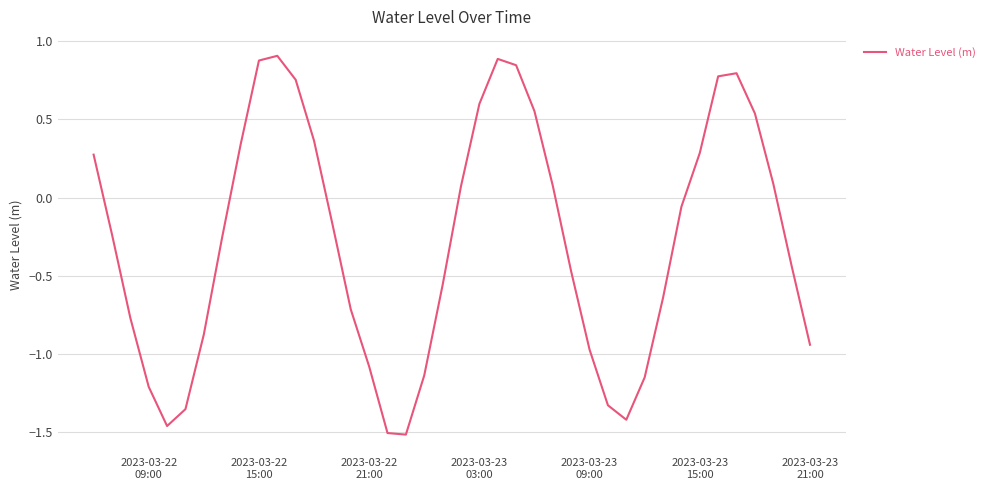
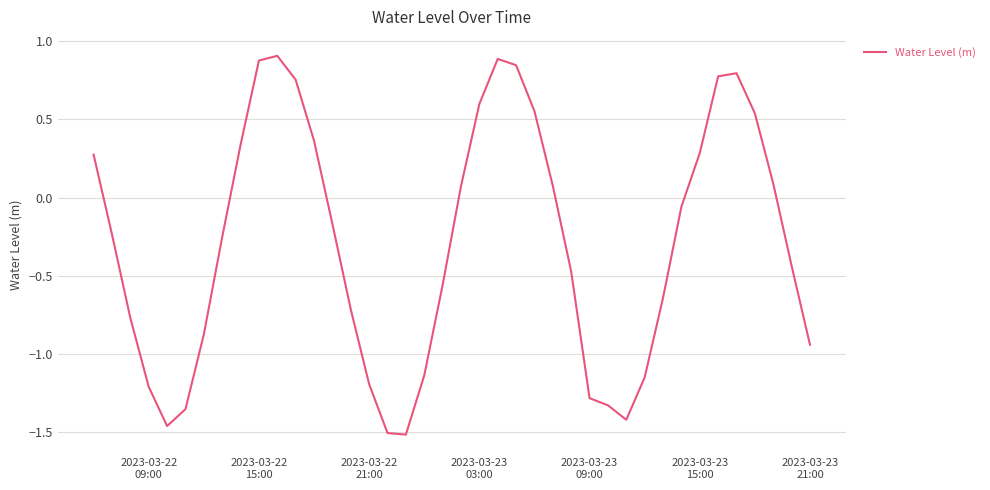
  {
    "2023-03-22 09:00": -1.21,
    "2023-03-22 15:00": 0.88,
-   "2023-03-22 21:00": -1.08,
+   "2023-03-22 21:00": -1.19,
    "2023-03-23 03:00": 0.60,
-   "2023-03-23 09:00": -0.97,
+   "2023-03-23 09:00": -1.28,
    "2023-03-23 15:00": 0.28,
    "2023-03-23 21:00": -0.94
  }
